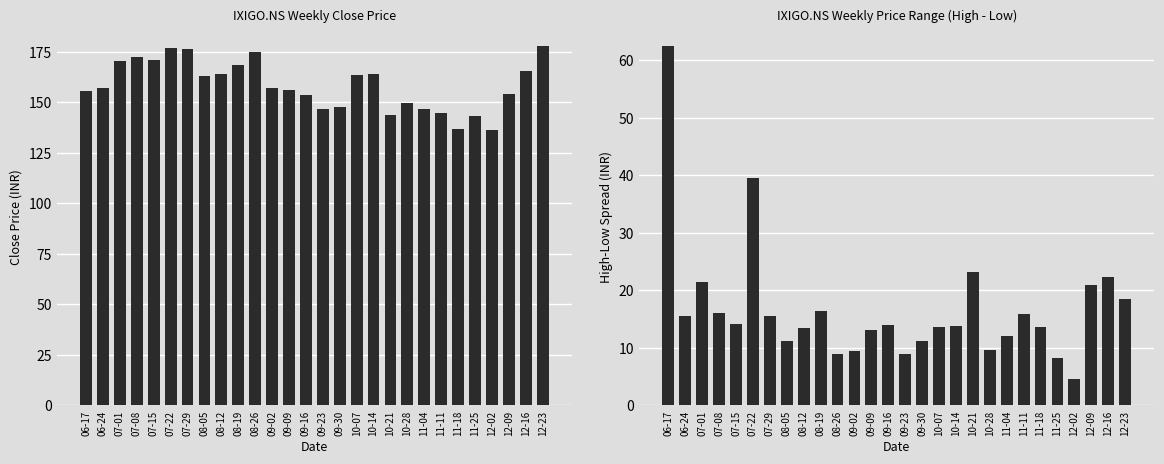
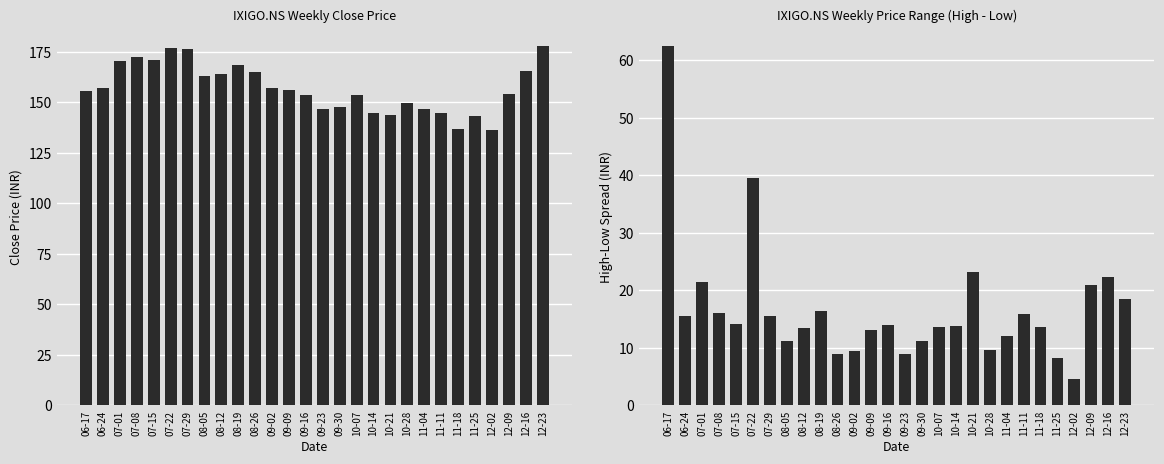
  {
    "IXIGO.NS Weekly Close Price": {
      "06-17": 156,
      "06-24": 157,
      "07-01": 170,
      "07-08": 172,
      "07-15": 171,
      "07-22": 177,
      "07-29": 177,
      "08-05": 163,
      "08-12": 164,
      "08-19": 168,
-     "08-26": 175,
+     "08-26": 165,
      "09-02": 157,
      "09-09": 156,
      "09-16": 154,
      "09-23": 146,
      "09-30": 148,
-     "10-07": 163,
-     "10-14": 164,
+     "10-07": 154,
+     "10-14": 145,
      "10-21": 144,
      "10-28": 149,
      "11-04": 147,
      "11-11": 144,
      "11-18": 137,
      "11-25": 143,
      "12-02": 136,
      "12-09": 154,
      "12-16": 165,
      "12-23": 178
    },
    "IXIGO.NS Weekly Price Range (High - Low)": {
      "06-17": 63,
      "06-24": 16,
      "07-01": 21,
      "07-08": 16,
      "07-15": 14,
      "07-22": 40,
      "07-29": 15,
      "08-05": 11,
      "08-12": 13,
      "08-19": 16,
      "08-26": 9,
      "09-02": 9,
      "09-09": 13,
      "09-16": 14,
      "09-23": 9,
      "09-30": 11,
      "10-07": 14,
      "10-14": 14,
      "10-21": 23,
      "10-28": 10,
      "11-04": 12,
      "11-11": 16,
      "11-18": 14,
      "11-25": 8,
      "12-02": 5,
      "12-09": 21,
      "12-16": 22,
      "12-23": 18
    }
  }
